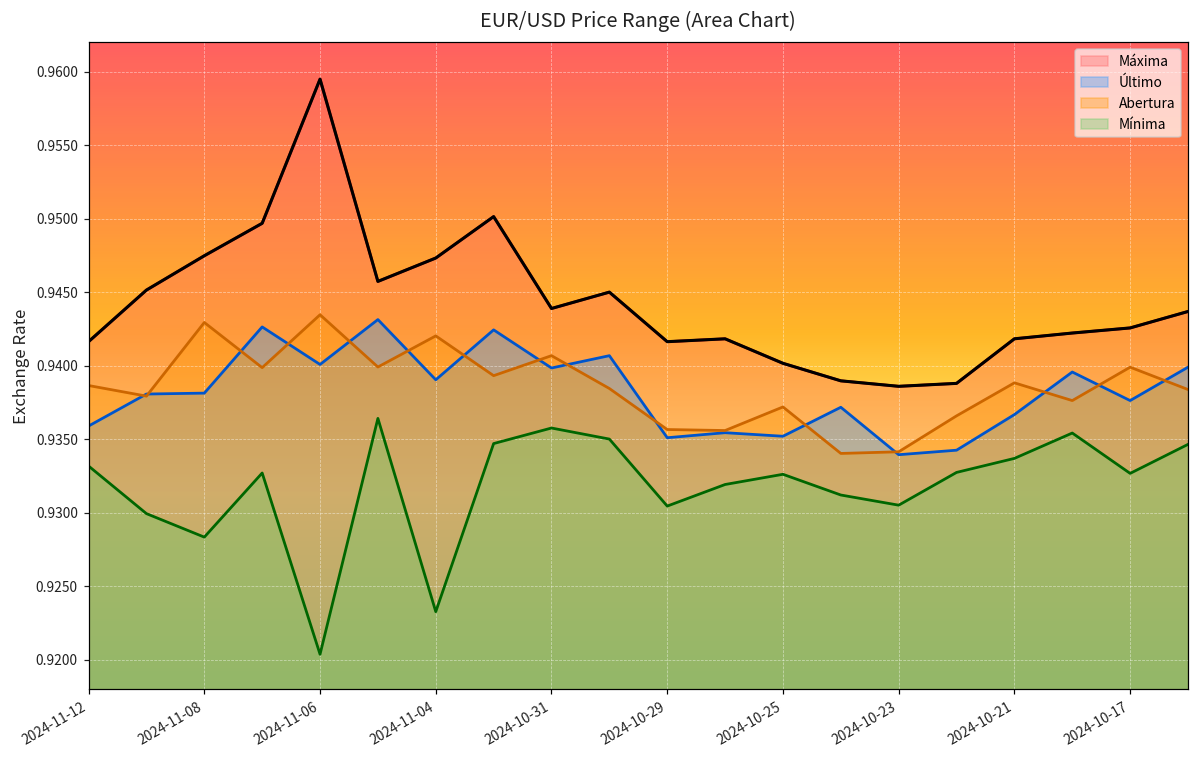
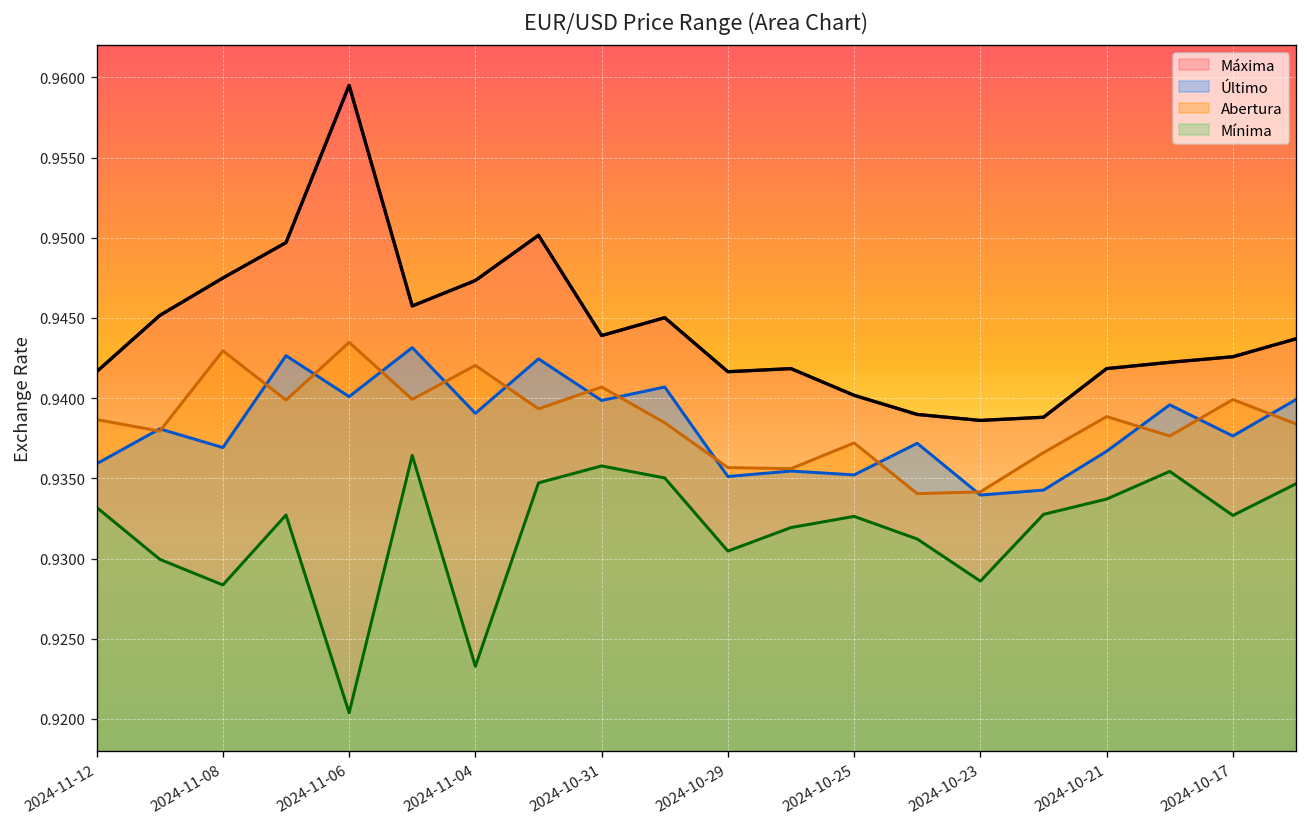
  {
    "Último": {
      "2024-11-12": 0.9359,
-     "2024-11-08": 0.9381,
+     "2024-11-08": 0.9369,
      "2024-11-06": 0.9401,
      "2024-11-04": 0.9391,
      "2024-10-31": 0.9399,
      "2024-10-29": 0.9351,
      "2024-10-25": 0.9352,
      "2024-10-23": 0.9340,
      "2024-10-21": 0.9367,
      "2024-10-17": 0.9376
    },
    "Mínima": {
      "2024-11-12": 0.9332,
      "2024-11-08": 0.9284,
      "2024-11-06": 0.9204,
      "2024-11-04": 0.9233,
      "2024-10-31": 0.9358,
      "2024-10-29": 0.9305,
      "2024-10-25": 0.9326,
-     "2024-10-23": 0.9305,
+     "2024-10-23": 0.9286,
      "2024-10-21": 0.9337,
      "2024-10-17": 0.9327
    }
  }
